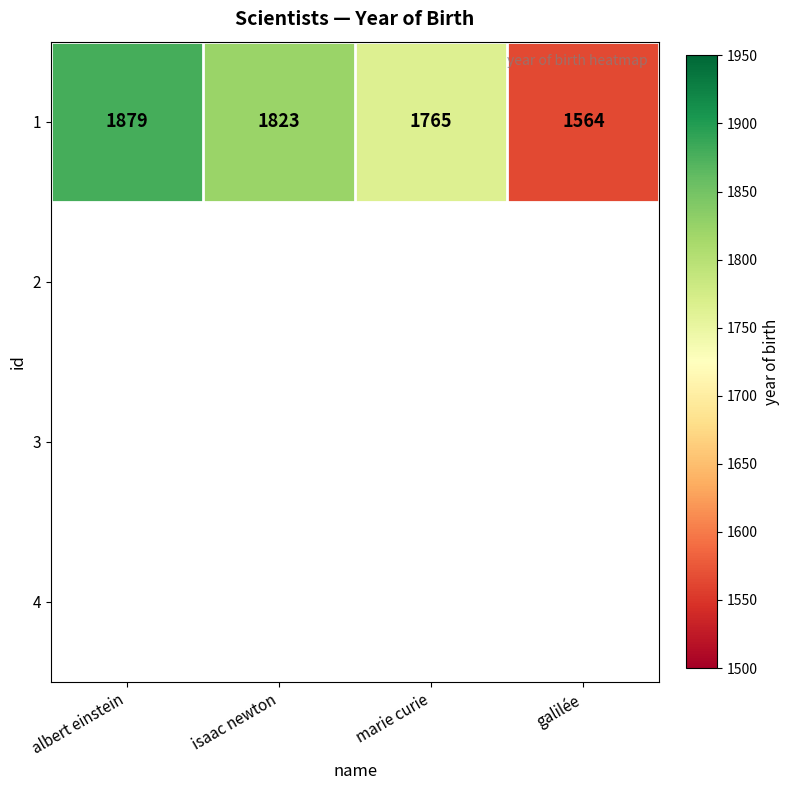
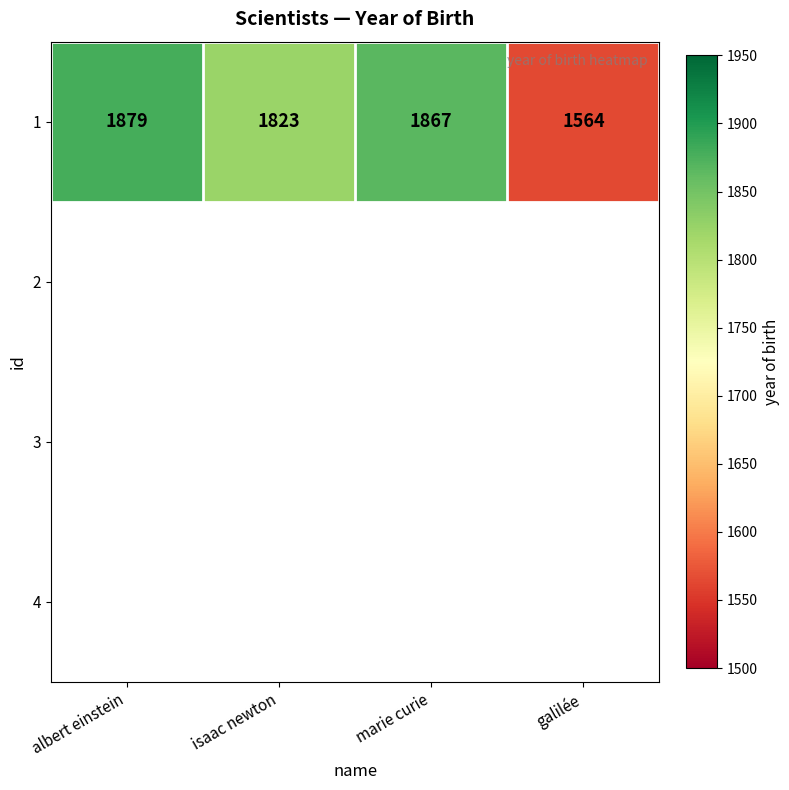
  {
    "1": {
      "albert einstein": 1879,
      "isaac newton": 1823,
-     "marie curie": 1765
+     "marie curie": 1867
    }
  }
